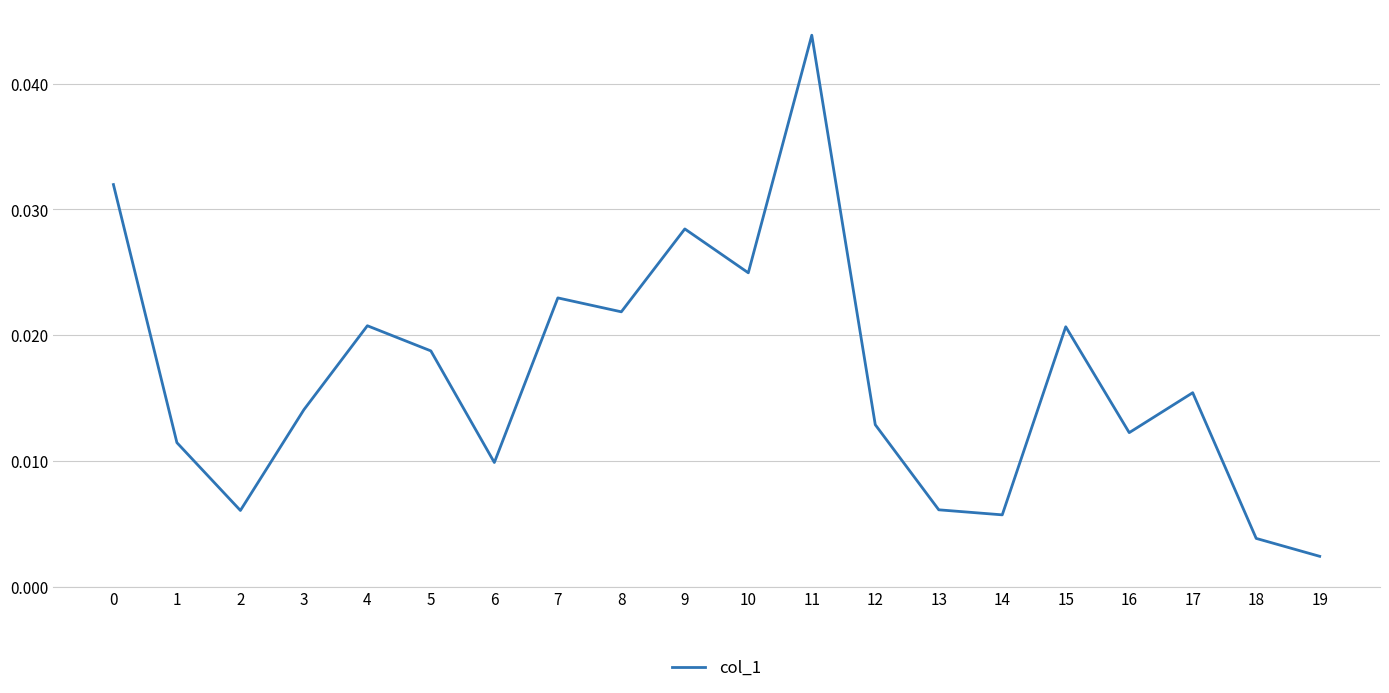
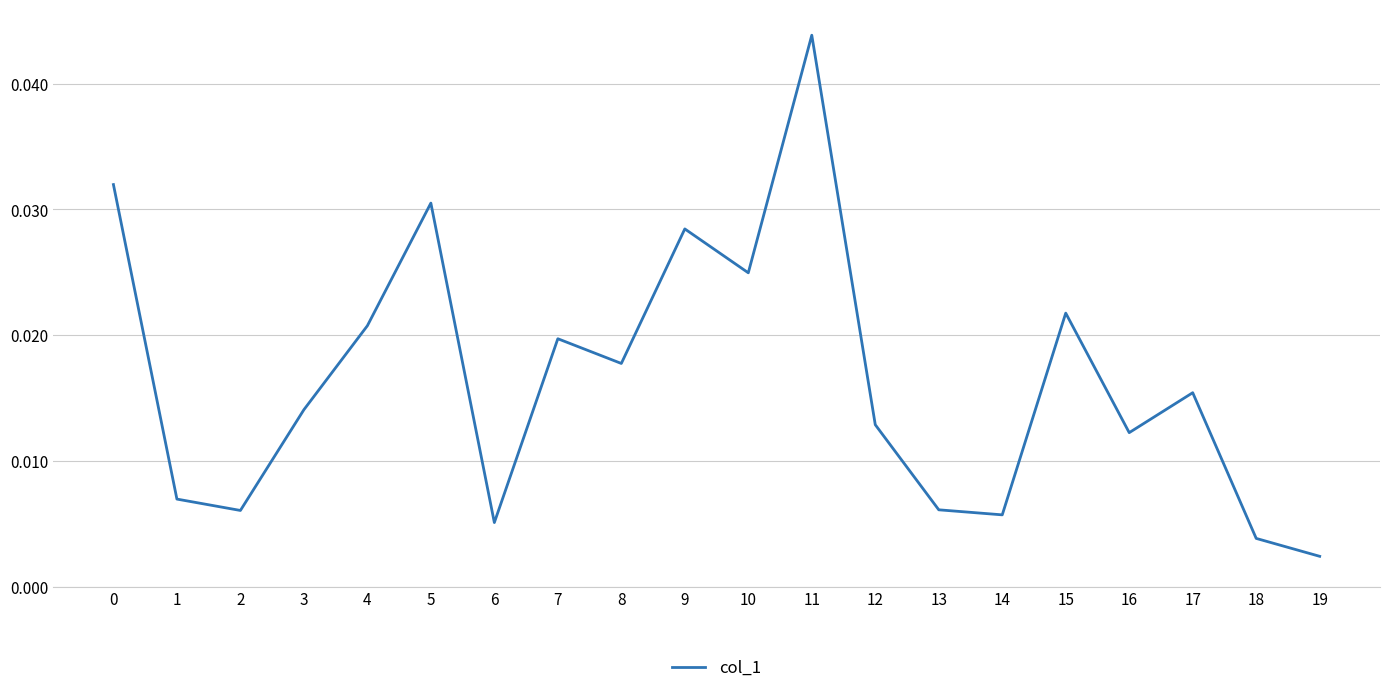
  {
    "0": 0.0320,
-   "1": 0.0114,
+   "1": 0.0070,
    "2": 0.0061,
    "3": 0.0141,
    "4": 0.0207,
-   "5": 0.0187,
-   "6": 0.0099,
-   "7": 0.0230,
-   "8": 0.0219,
+   "5": 0.0305,
+   "6": 0.0051,
+   "7": 0.0197,
+   "8": 0.0177,
    "9": 0.0284,
    "10": 0.0250,
    "11": 0.0438,
    "12": 0.0129,
    "13": 0.0061,
    "14": 0.0057,
-   "15": 0.0207,
+   "15": 0.0217,
    "16": 0.0122,
    "17": 0.0154,
    "18": 0.0038,
    "19": 0.0024
  }
